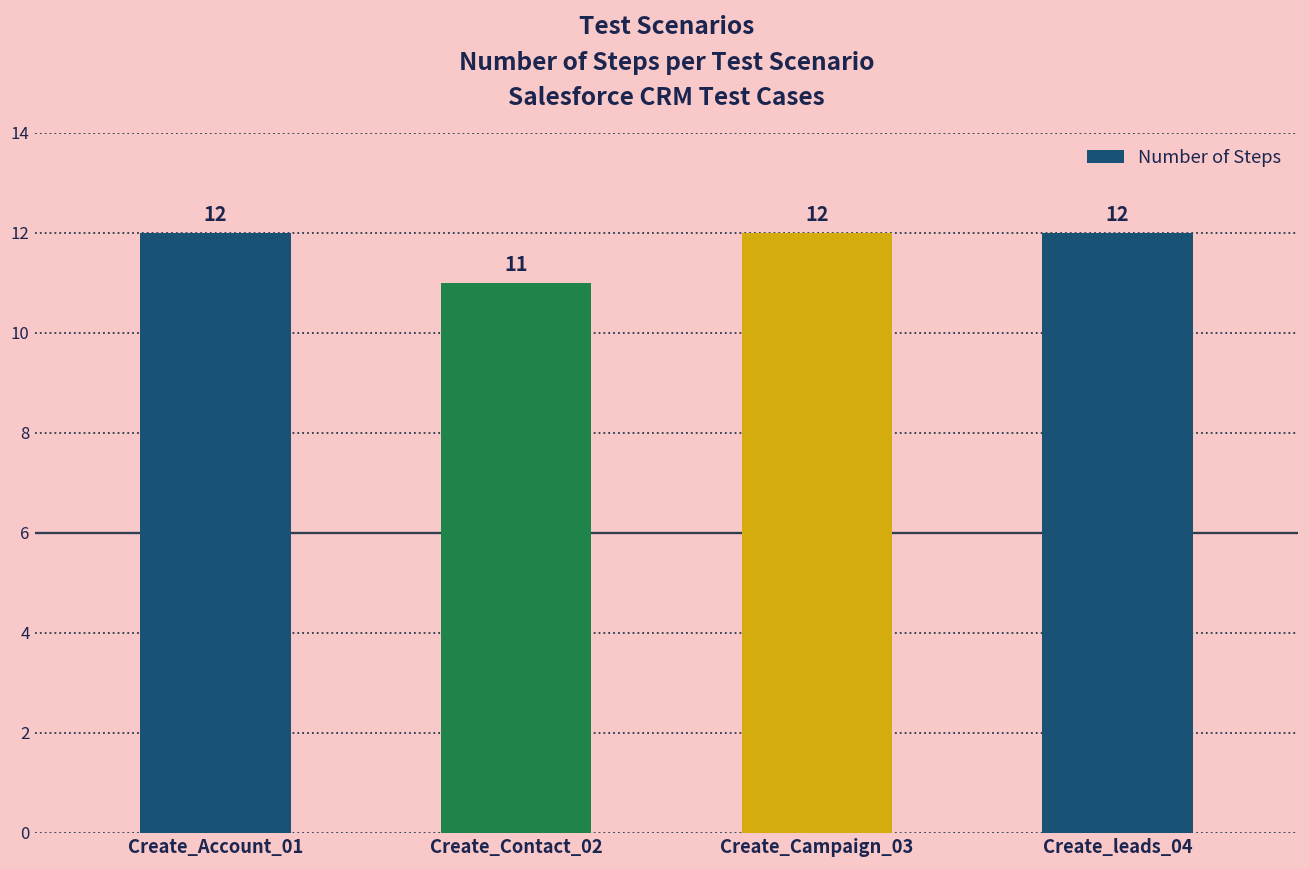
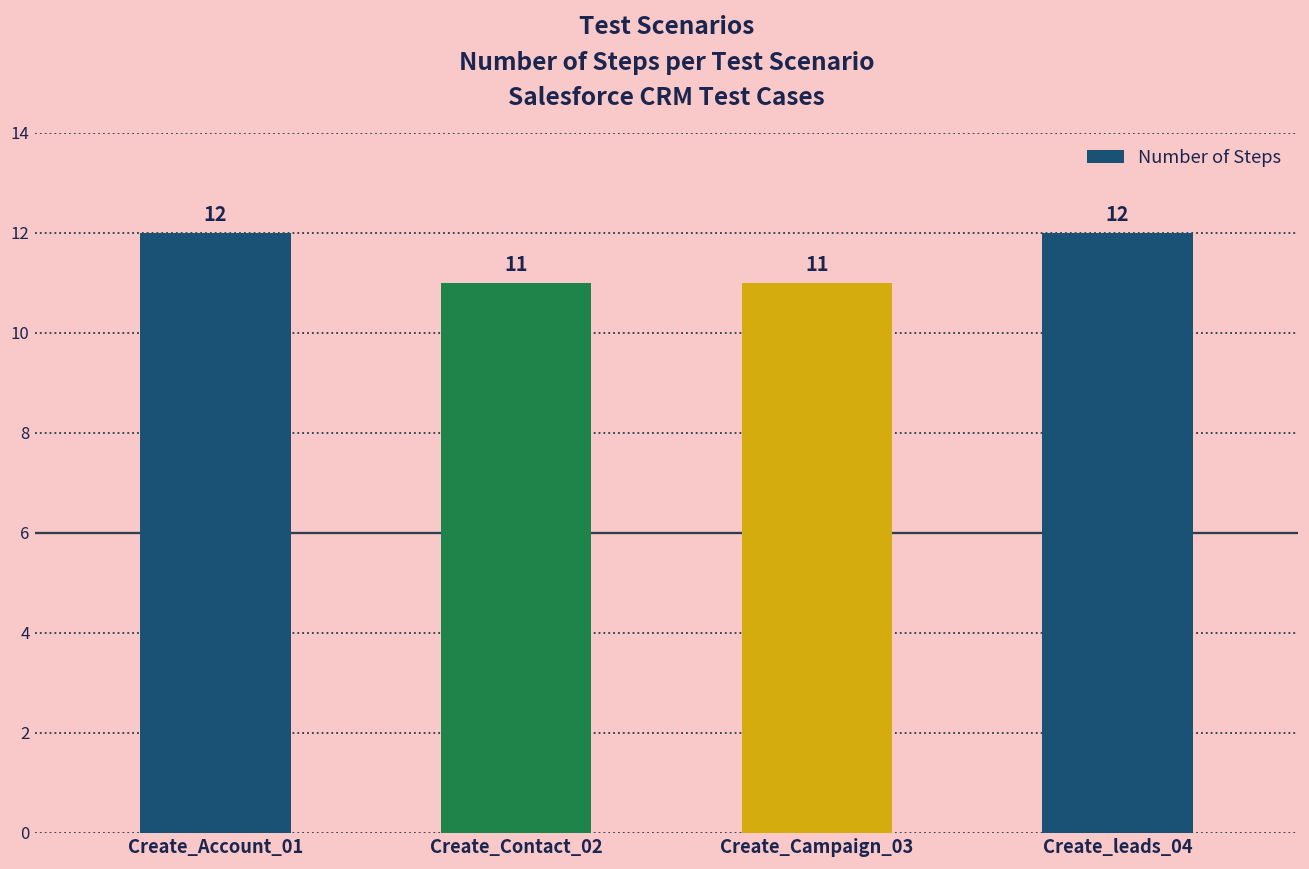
  {
    "Create_Account_01": 12,
    "Create_Contact_02": 11,
-   "Create_Campaign_03": 12,
+   "Create_Campaign_03": 11,
    "Create_leads_04": 12
  }
